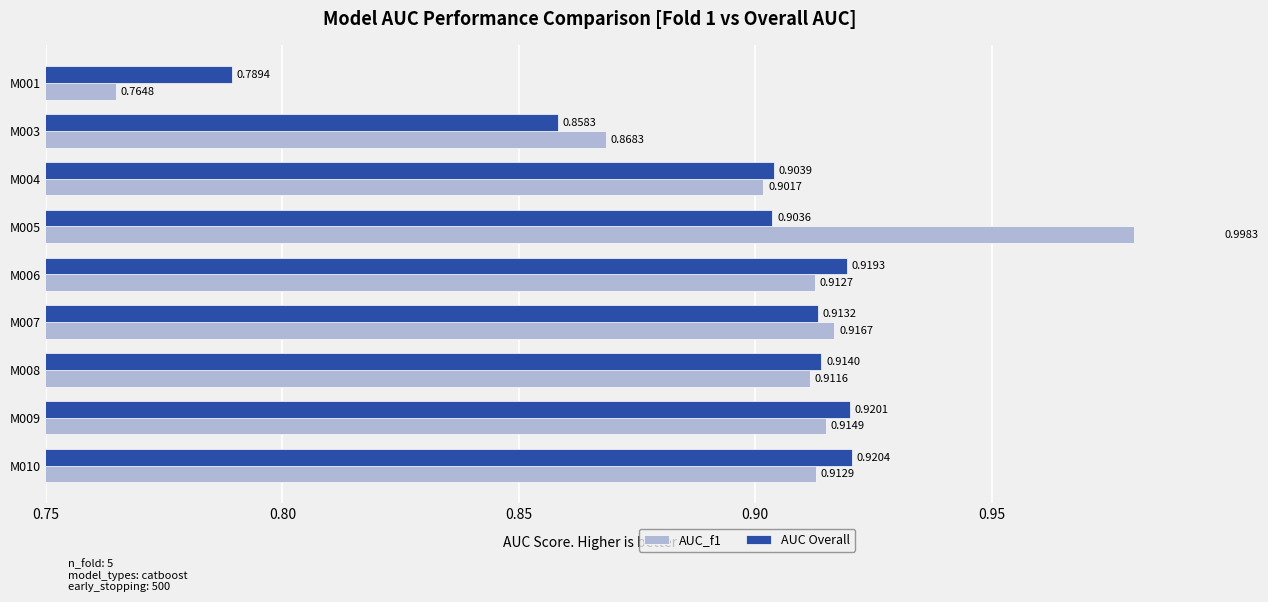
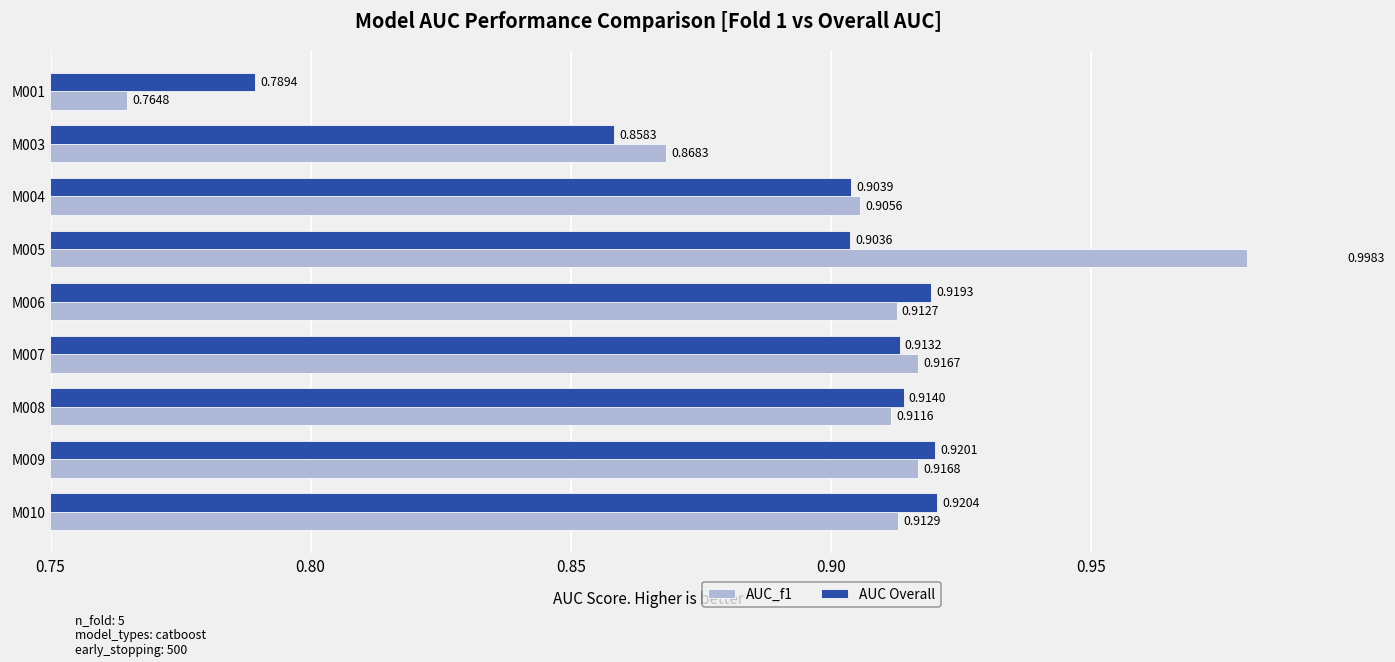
  {
    "AUC_f1": {
      "M001": 0.7648,
      "M003": 0.8683,
-     "M004": 0.9017,
+     "M004": 0.9056,
      "M006": 0.9127,
      "M007": 0.9167,
      "M008": 0.9116,
-     "M009": 0.9149,
+     "M009": 0.9168,
      "M010": 0.9129
    },
    "AUC Overall": {
      "M001": 0.7894,
      "M003": 0.8583,
      "M004": 0.9039,
      "M005": 0.9036,
      "M006": 0.9193,
      "M007": 0.9132,
      "M008": 0.9140,
      "M009": 0.9201,
      "M010": 0.9204
    }
  }
